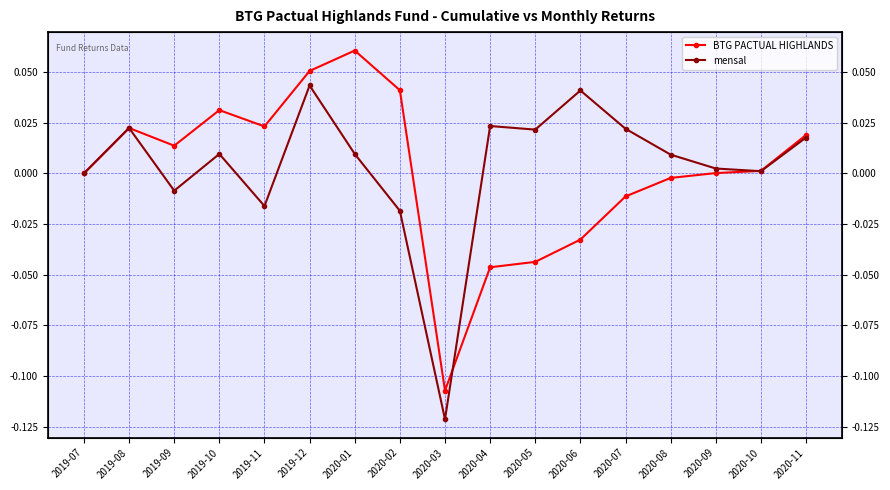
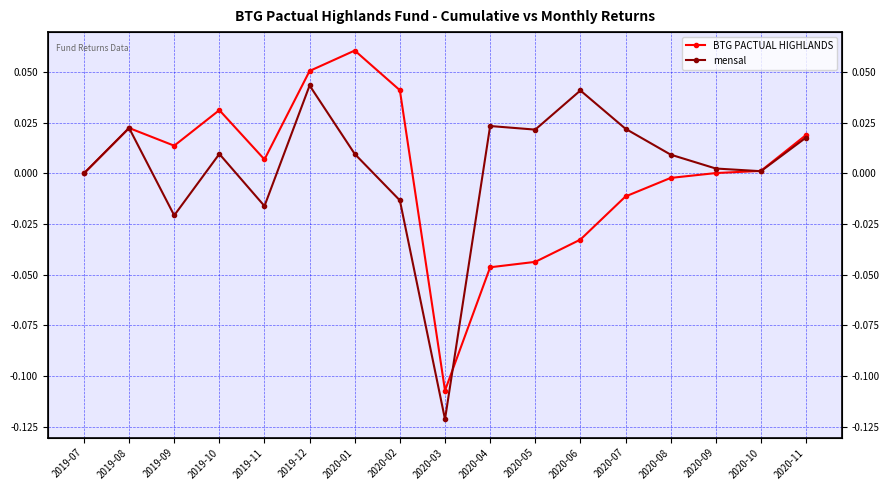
  {
    "BTG PACTUAL HIGHLANDS": {
      "2019-09": 0.014,
      "2019-10": 0.031,
-     "2019-11": 0.023,
+     "2019-11": 0.007,
      "2019-12": 0.051,
      "2020-01": 0.061,
      "2020-02": 0.041,
      "2020-03": -0.107,
      "2020-04": -0.046,
      "2020-05": -0.044,
      "2020-06": -0.033,
      "2020-07": -0.011,
      "2020-08": -0.002,
      "2020-09": 0.000
    },
    "mensal": {
-     "2019-09": -0.009,
+     "2019-09": -0.021,
      "2019-10": 0.010,
      "2019-11": -0.016,
      "2019-12": 0.043,
      "2020-01": 0.010,
-     "2020-02": -0.018,
+     "2020-02": -0.013,
      "2020-03": -0.121,
      "2020-04": 0.023,
      "2020-05": 0.022,
      "2020-06": 0.041,
      "2020-07": 0.022,
      "2020-08": 0.009,
      "2020-09": 0.002
    }
  }
